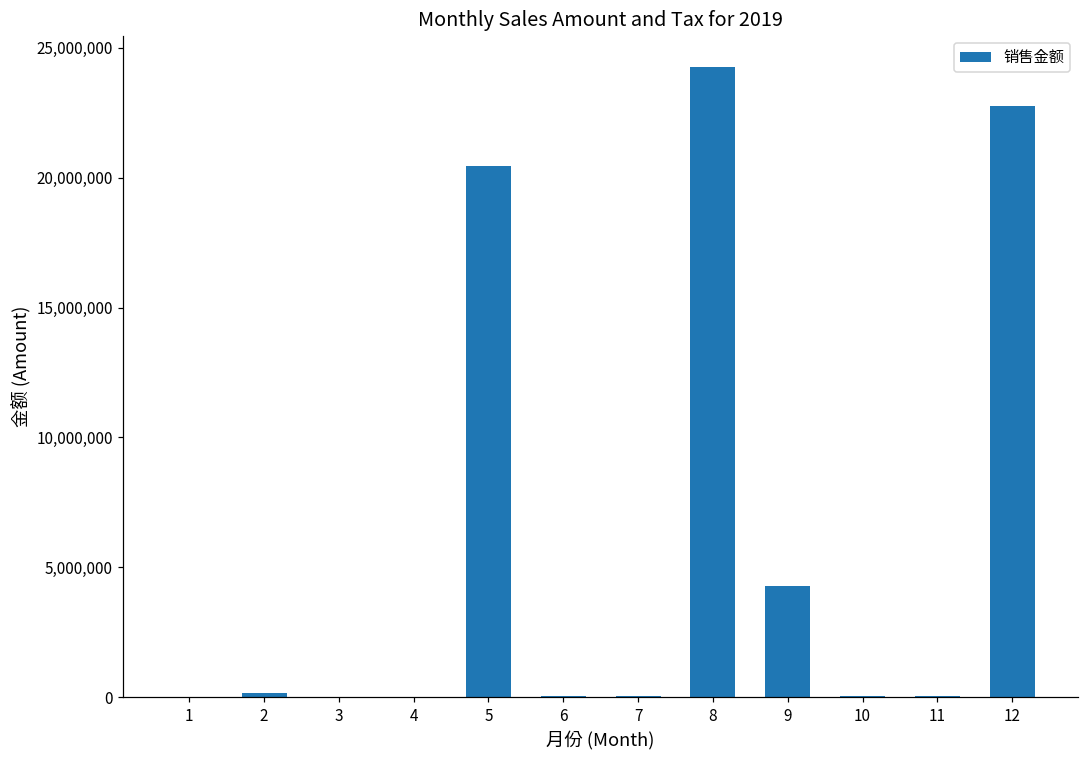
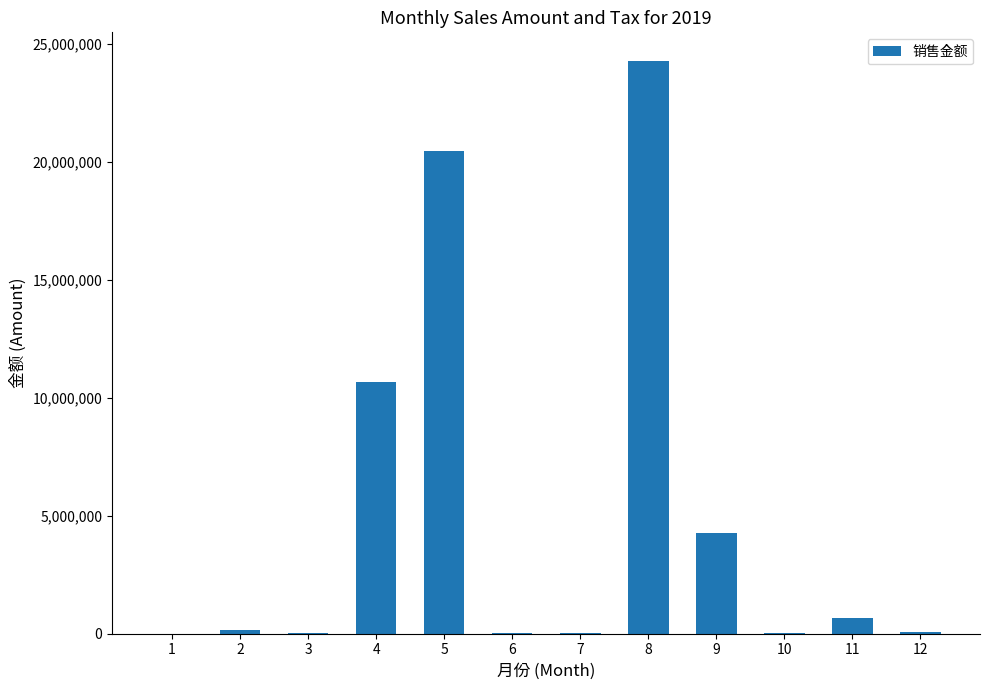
  {
    "2": "200,000",
-   "4": "0",
+   "4": "10,700,000",
    "5": "20,500,000",
    "8": "24,300,000",
    "9": "4,300,000",
-   "11": "100,000",
-   "12": "22,800,000"
+   "11": "600,000",
+   "12": "100,000"
  }
